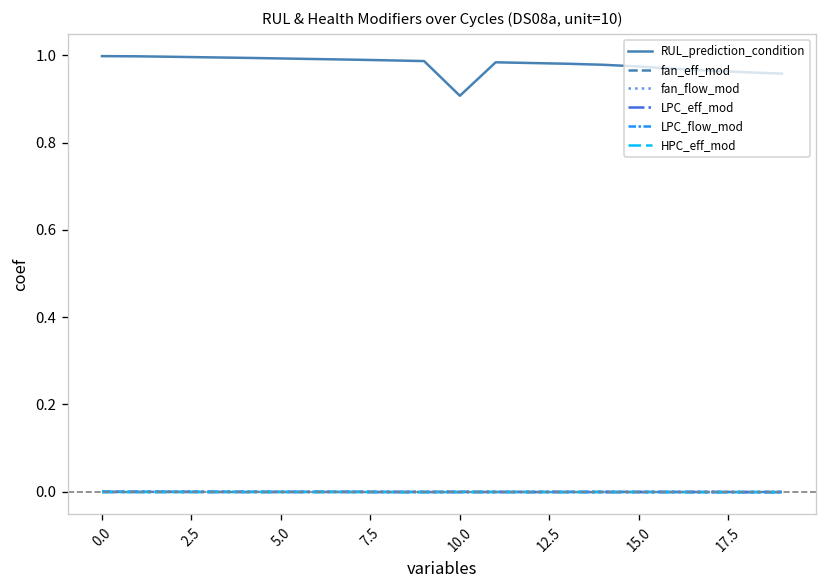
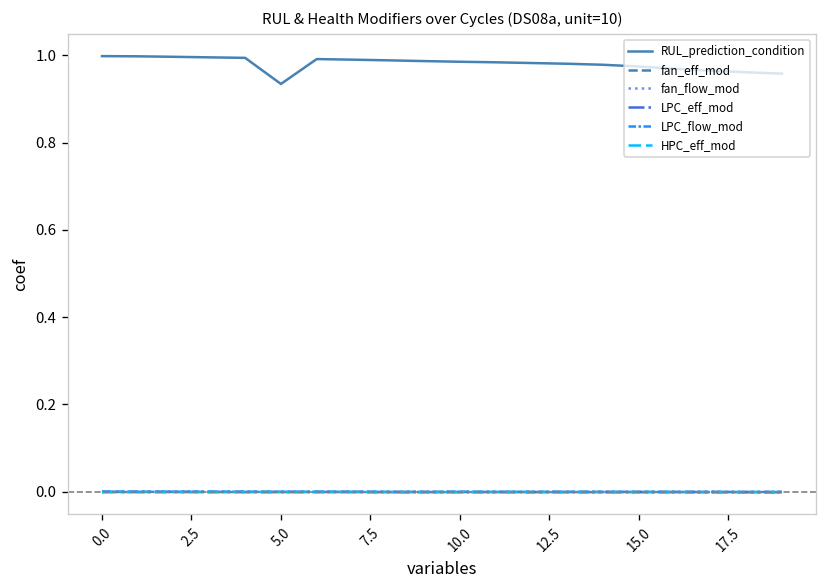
  {
    "RUL_prediction_condition": {
      "0.0": 1.00,
-     "5.0": 0.99,
-     "10.0": 0.91
+     "5.0": 0.93,
+     "10.0": 0.99
    },
    "HPC_eff_mod": {
      "0.0": 0.00,
      "5.0": 0.00,
      "10.0": 0.00,
      "15.0": 0.00
    }
  }
